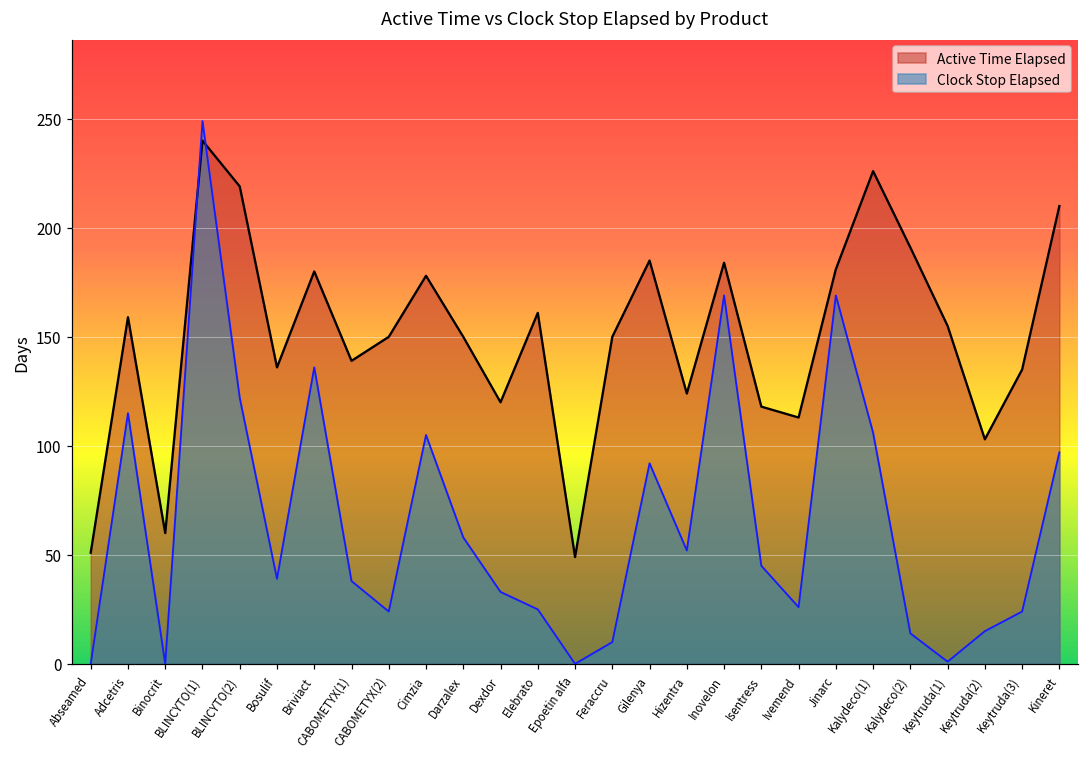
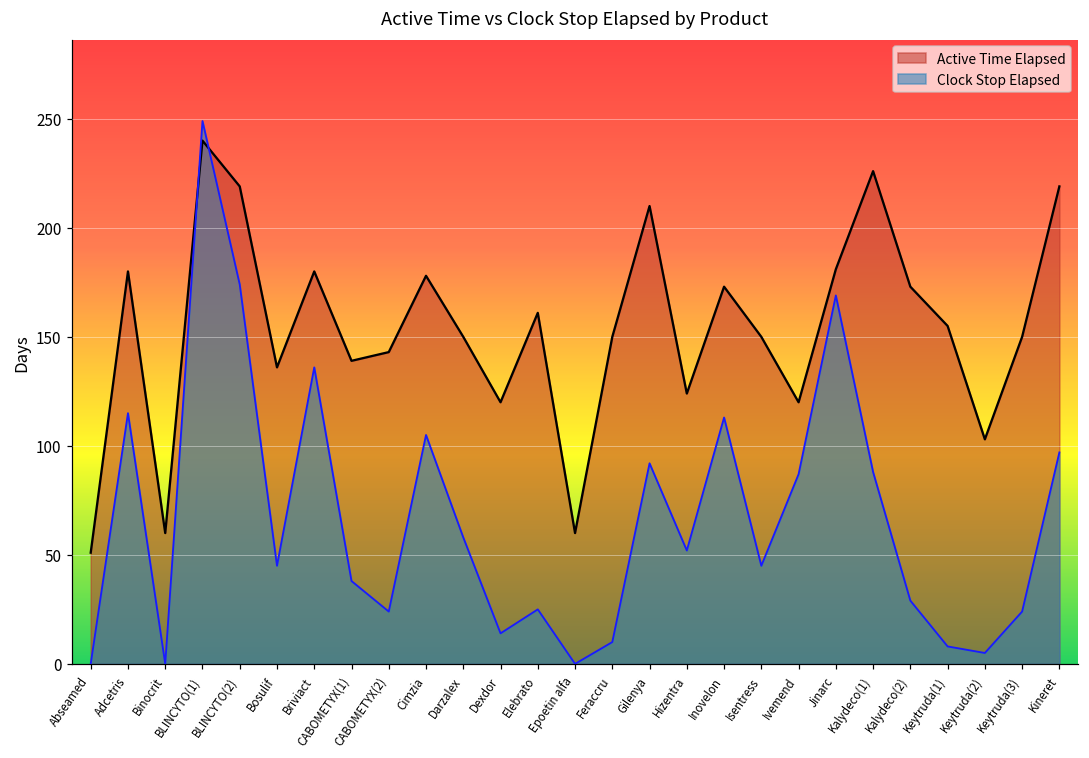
  {
    "Active Time Elapsed": {
      "Abseamed": 51,
-     "Adcetris": 159,
+     "Adcetris": 180,
      "Binocrit": 60,
      "BLINCYTO(1)": 240,
      "BLINCYTO(2)": 219,
      "Bosulif": 136,
      "Briviact": 180,
      "CABOMETYX(1)": 139,
-     "CABOMETYX(2)": 150,
+     "CABOMETYX(2)": 143,
      "Cimzia": 178,
      "Darzalex": 150,
      "Dexdor": 120,
      "Elebrato": 161,
-     "Epoetin alfa": 49,
+     "Epoetin alfa": 60,
      "Feraccru": 150,
-     "Gilenya": 185,
+     "Gilenya": 210,
      "Hizentra": 124,
-     "Inovelon": 184,
-     "Isentress": 118,
-     "Ivemend": 113,
+     "Inovelon": 173,
+     "Isentress": 150,
+     "Ivemend": 120,
      "Jinarc": 181,
      "Kalydeco(1)": 226,
-     "Kalydeco(2)": 191,
+     "Kalydeco(2)": 173,
      "Keytruda(1)": 155,
      "Keytruda(2)": 103,
-     "Keytruda(3)": 135,
-     "Kineret": 210
+     "Keytruda(3)": 150,
+     "Kineret": 219
    },
    "Clock Stop Elapsed": {
      "Abseamed": 0,
      "Adcetris": 115,
      "Binocrit": 0,
      "BLINCYTO(1)": 249,
-     "BLINCYTO(2)": 122,
-     "Bosulif": 39,
+     "BLINCYTO(2)": 174,
+     "Bosulif": 45,
      "Briviact": 136,
      "CABOMETYX(1)": 38,
      "CABOMETYX(2)": 24,
      "Cimzia": 105,
      "Darzalex": 58,
-     "Dexdor": 33,
+     "Dexdor": 14,
      "Elebrato": 25,
      "Epoetin alfa": 0,
      "Feraccru": 10,
      "Gilenya": 92,
      "Hizentra": 52,
-     "Inovelon": 169,
+     "Inovelon": 113,
      "Isentress": 45,
-     "Ivemend": 26,
+     "Ivemend": 87,
      "Jinarc": 169,
-     "Kalydeco(1)": 106,
-     "Kalydeco(2)": 14,
-     "Keytruda(1)": 1,
-     "Keytruda(2)": 15,
+     "Kalydeco(1)": 88,
+     "Kalydeco(2)": 29,
+     "Keytruda(1)": 8,
+     "Keytruda(2)": 5,
      "Keytruda(3)": 24,
      "Kineret": 97
    }
  }
